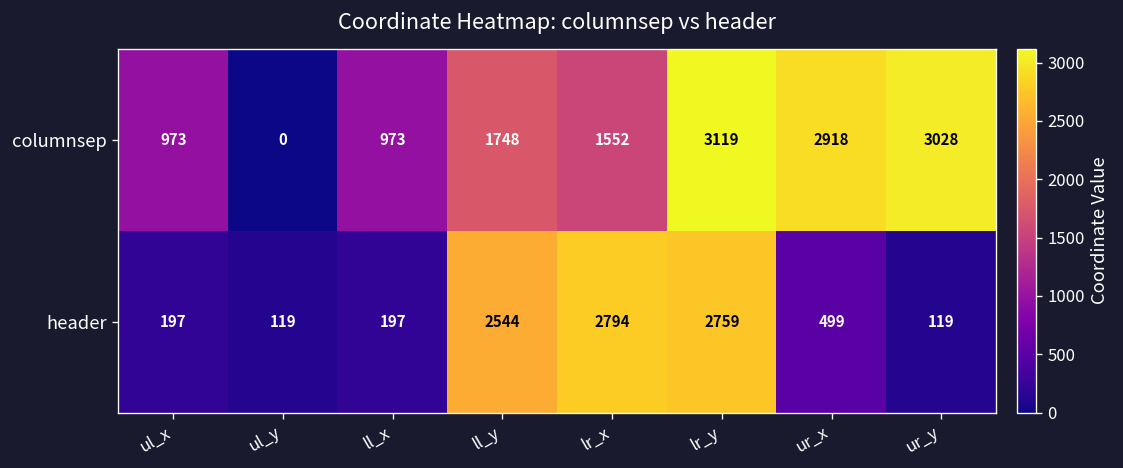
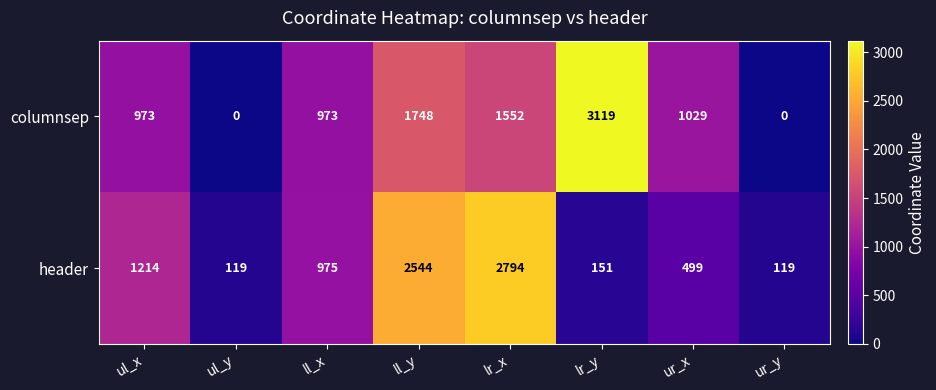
  {
    "columnsep": {
      "ul_x": 973,
      "ul_y": 0,
      "ll_x": 973,
      "ll_y": 1748,
      "lr_x": 1552,
      "lr_y": 3119,
-     "ur_x": 2918,
-     "ur_y": 3028
+     "ur_x": 1029,
+     "ur_y": 0
    },
    "header": {
-     "ul_x": 197,
+     "ul_x": 1214,
      "ul_y": 119,
-     "ll_x": 197,
+     "ll_x": 975,
      "ll_y": 2544,
      "lr_x": 2794,
-     "lr_y": 2759,
+     "lr_y": 151,
      "ur_x": 499,
      "ur_y": 119
    }
  }
